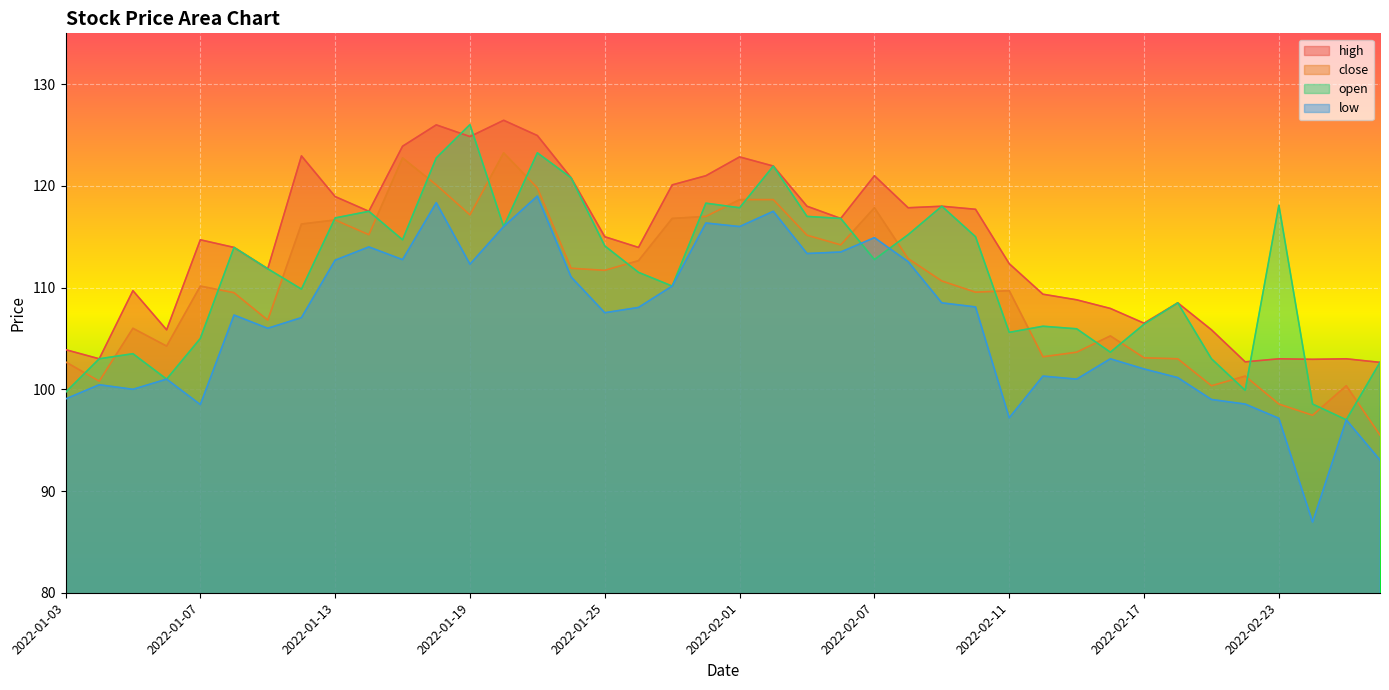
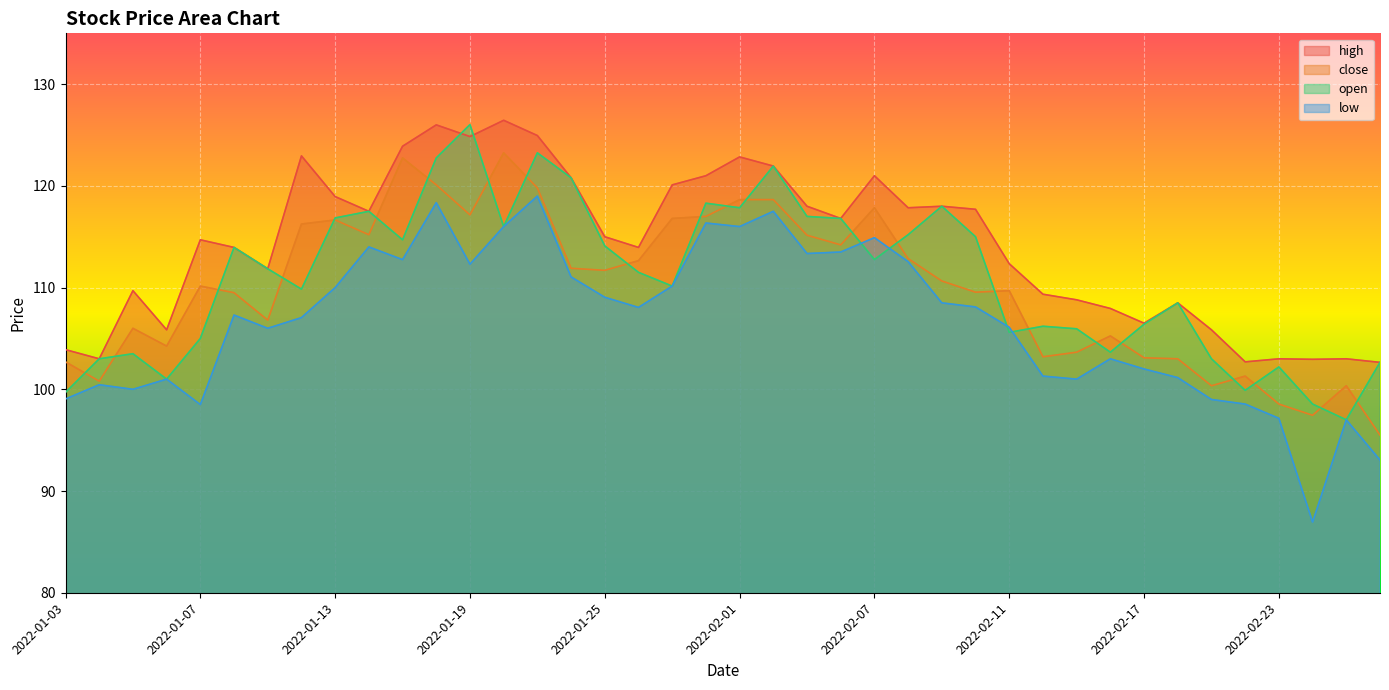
  {
    "open": {
      "2022-01-03": 99.7,
      "2022-01-07": 105.0,
      "2022-01-19": 126.0,
      "2022-01-25": 114.1,
      "2022-02-01": 117.9,
      "2022-02-07": 112.8,
      "2022-02-11": 105.6,
-     "2022-02-23": 118.1
+     "2022-02-23": 102.2
    },
    "low": {
      "2022-01-03": 99.1,
      "2022-01-07": 98.5,
-     "2022-01-13": 112.7,
+     "2022-01-13": 110.0,
      "2022-01-19": 112.3,
-     "2022-01-25": 107.5,
+     "2022-01-25": 109.1,
      "2022-02-01": 116.0,
      "2022-02-07": 114.9,
-     "2022-02-11": 97.2,
+     "2022-02-11": 106.1,
      "2022-02-17": 102.0,
      "2022-02-23": 97.2
    }
  }
